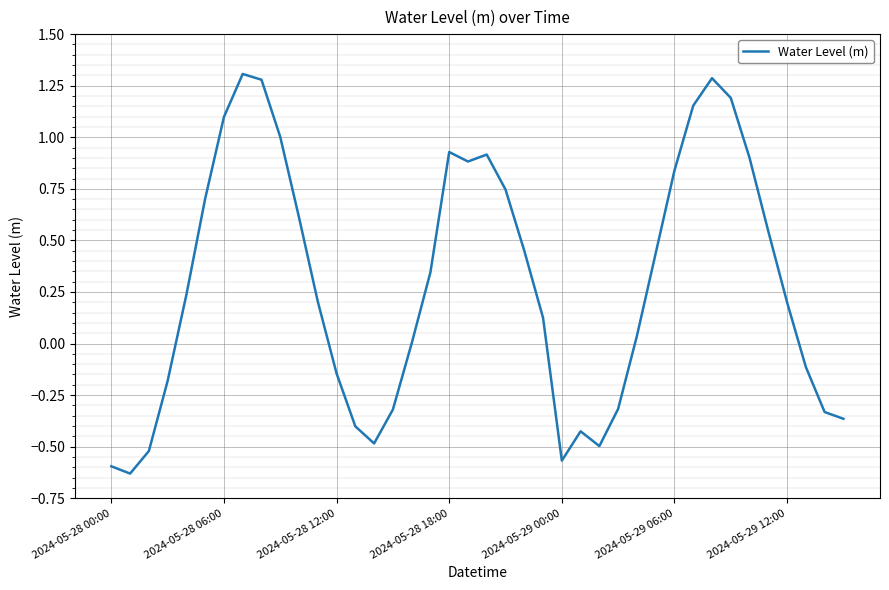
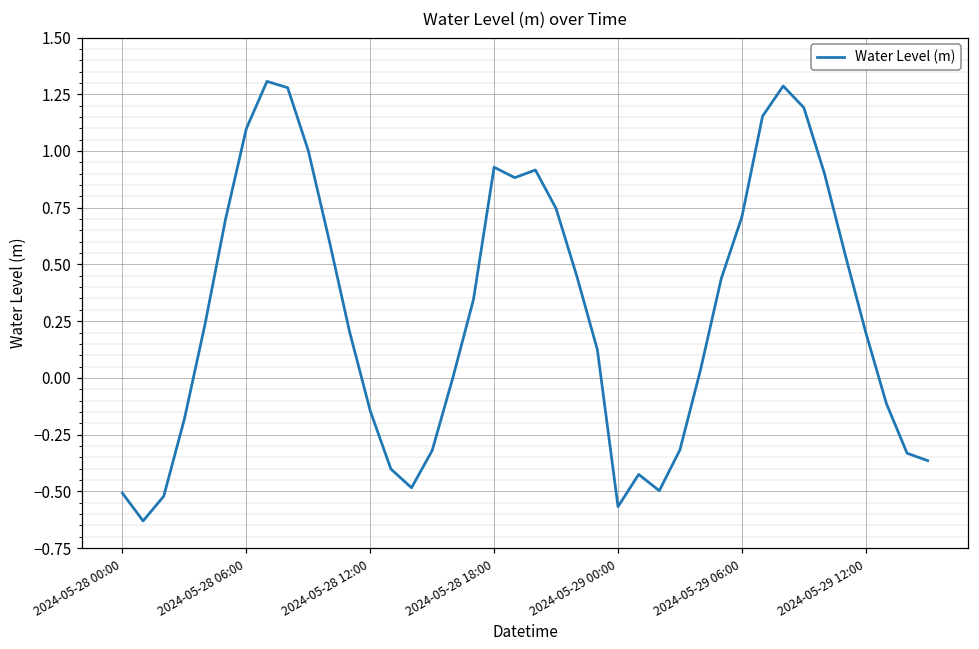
  {
-   "2024-05-28 00:00": -0.60,
+   "2024-05-28 00:00": -0.51,
    "2024-05-28 06:00": 1.10,
    "2024-05-28 12:00": -0.14,
    "2024-05-28 18:00": 0.93,
    "2024-05-29 00:00": -0.57,
-   "2024-05-29 06:00": 0.84,
+   "2024-05-29 06:00": 0.71,
    "2024-05-29 12:00": 0.20
  }
